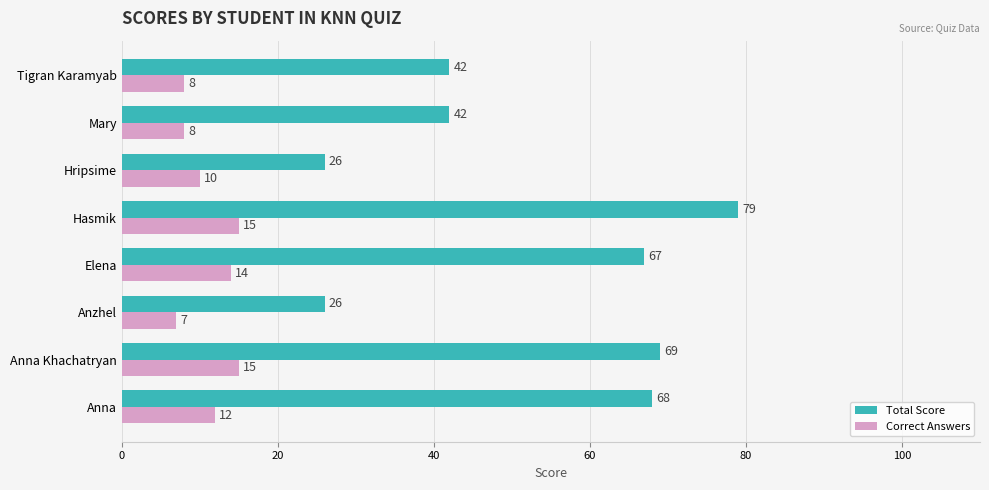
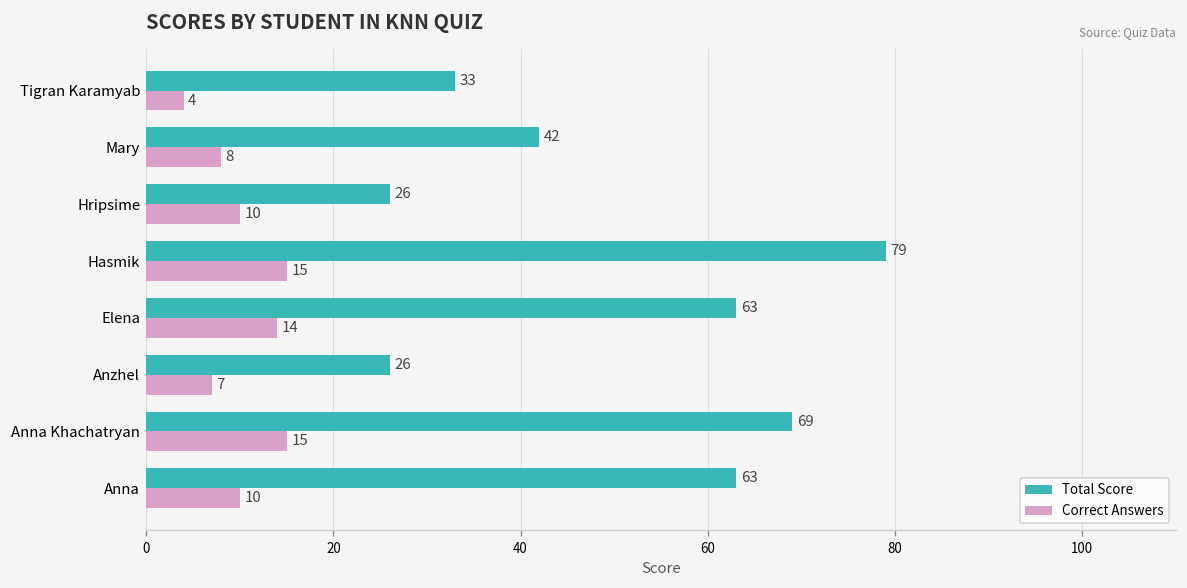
  {
    "Total Score": {
-     "Tigran Karamyab": 42,
+     "Tigran Karamyab": 33,
      "Mary": 42,
      "Hripsime": 26,
      "Hasmik": 79,
-     "Elena": 67,
+     "Elena": 63,
      "Anzhel": 26,
      "Anna Khachatryan": 69,
-     "Anna": 68
+     "Anna": 63
    },
    "Correct Answers": {
-     "Tigran Karamyab": 8,
+     "Tigran Karamyab": 4,
      "Mary": 8,
      "Hripsime": 10,
      "Hasmik": 15,
      "Elena": 14,
      "Anzhel": 7,
      "Anna Khachatryan": 15,
-     "Anna": 12
+     "Anna": 10
    }
  }
